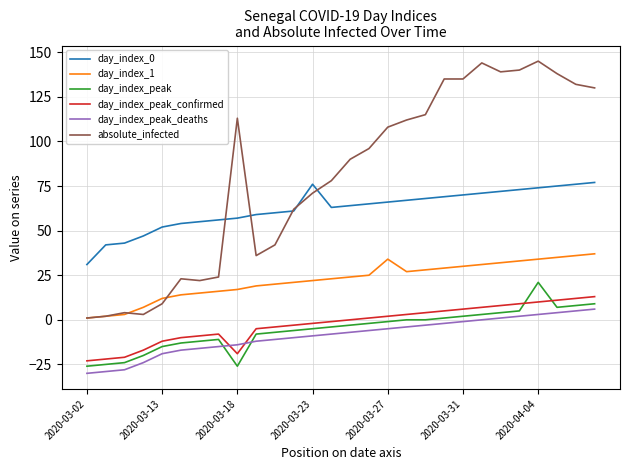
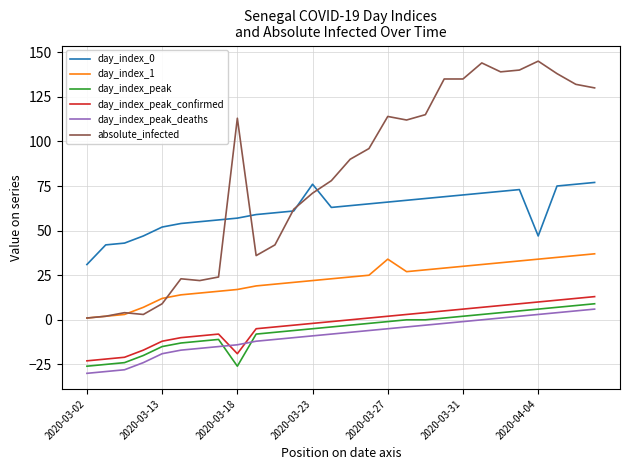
  {
    "day_index_0": {
      "2020-03-02": 31,
      "2020-03-13": 52,
      "2020-03-18": 57,
      "2020-03-23": 76,
      "2020-03-27": 66,
      "2020-03-31": 70,
-     "2020-04-04": 74
+     "2020-04-04": 47
    },
    "day_index_1": {
      "2020-03-13": 12,
      "2020-03-18": 17,
      "2020-03-23": 22,
      "2020-03-27": 34,
      "2020-03-31": 30,
      "2020-04-04": 34
    },
    "day_index_peak": {
      "2020-03-02": -26,
      "2020-03-13": -15,
      "2020-03-18": -26,
      "2020-03-23": -5,
      "2020-03-27": -1,
      "2020-03-31": 2,
-     "2020-04-04": 21
+     "2020-04-04": 6
    },
    "day_index_peak_confirmed": {
      "2020-03-02": -23,
      "2020-03-13": -12,
      "2020-03-18": -19,
      "2020-03-23": -2,
      "2020-03-27": 2,
      "2020-03-31": 6,
      "2020-04-04": 10
    },
    "day_index_peak_deaths": {
      "2020-03-02": -30,
      "2020-03-13": -19,
      "2020-03-18": -14,
      "2020-03-23": -9,
      "2020-03-27": -5,
      "2020-03-31": -1,
      "2020-04-04": 3
    },
    "absolute_infected": {
      "2020-03-13": 9,
      "2020-03-18": 113,
      "2020-03-23": 71,
-     "2020-03-27": 108,
+     "2020-03-27": 114,
      "2020-03-31": 135,
      "2020-04-04": 145
    }
  }
